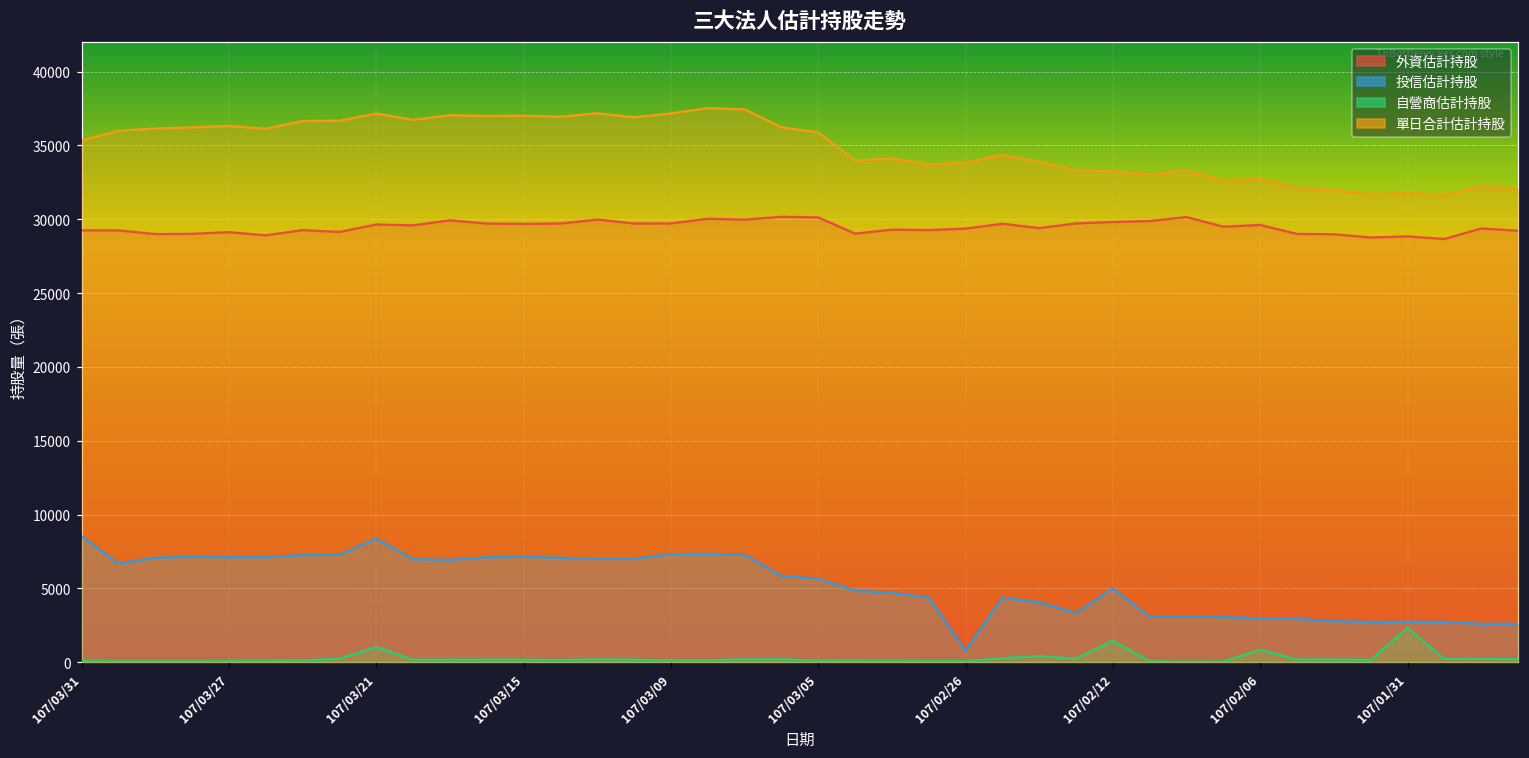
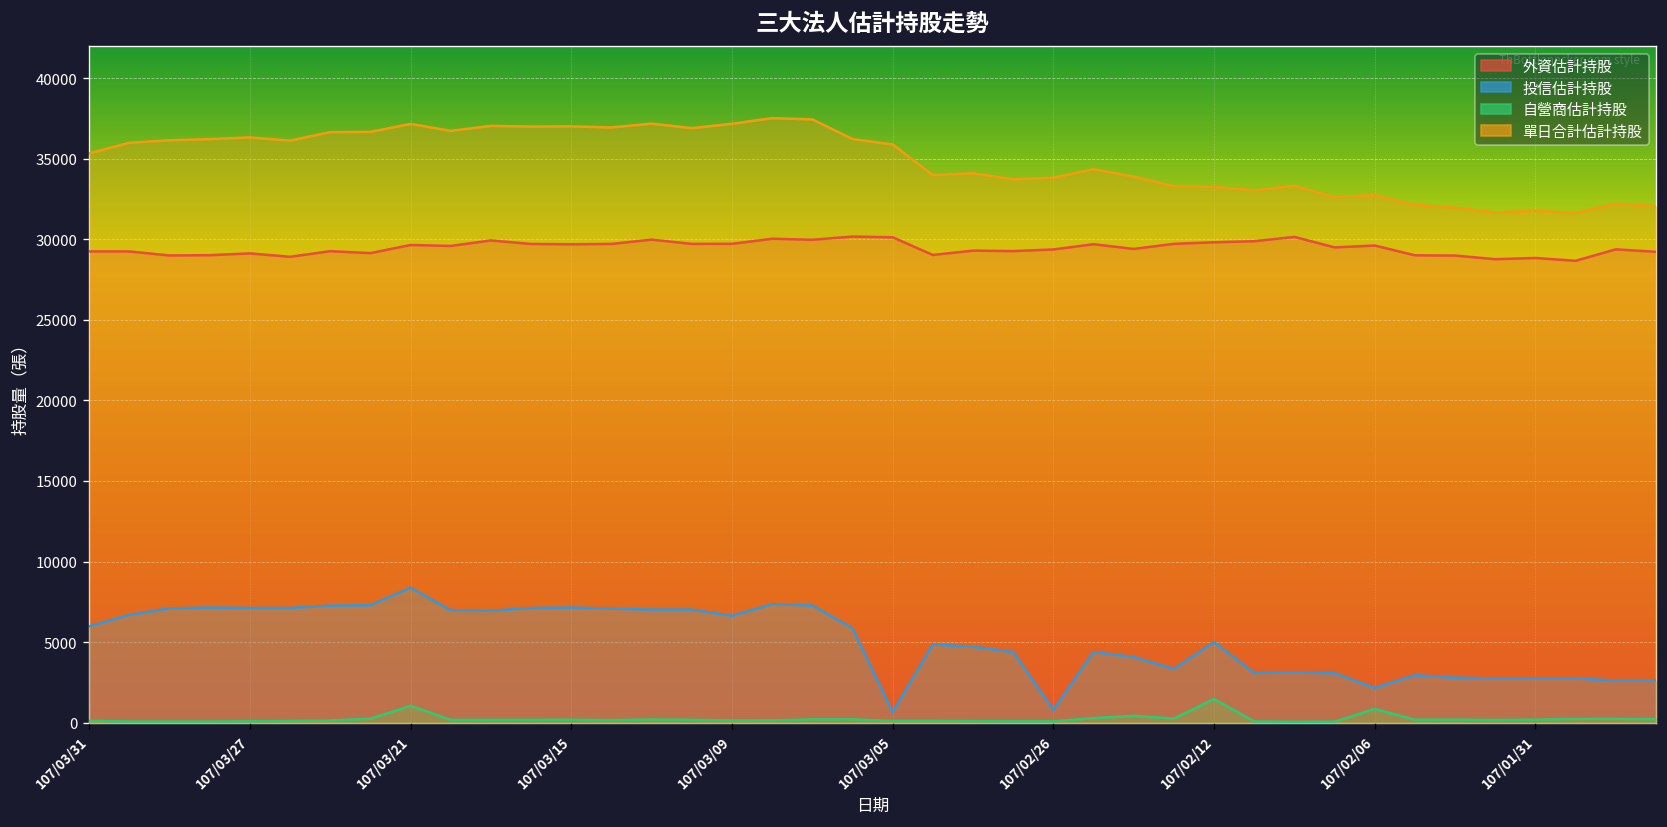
  {
    "投信估計持股": {
-     "107/03/31": 8500,
+     "107/03/31": 6000,
      "107/03/27": 7100,
      "107/03/21": 8400,
      "107/03/15": 7100,
-     "107/03/09": 7300,
-     "107/03/05": 5700,
+     "107/03/09": 6600,
+     "107/03/05": 600,
      "107/02/26": 800,
      "107/02/12": 5000,
-     "107/02/06": 3000,
+     "107/02/06": 2200,
      "107/01/31": 2700
    },
    "自營商估計持股": {
      "107/03/31": 100,
      "107/03/27": 100,
      "107/03/21": 1000,
      "107/03/15": 200,
      "107/03/09": 100,
      "107/03/05": 100,
      "107/02/26": 100,
      "107/02/12": 1500,
      "107/02/06": 900,
-     "107/01/31": 2300
+     "107/01/31": 200
    }
  }
